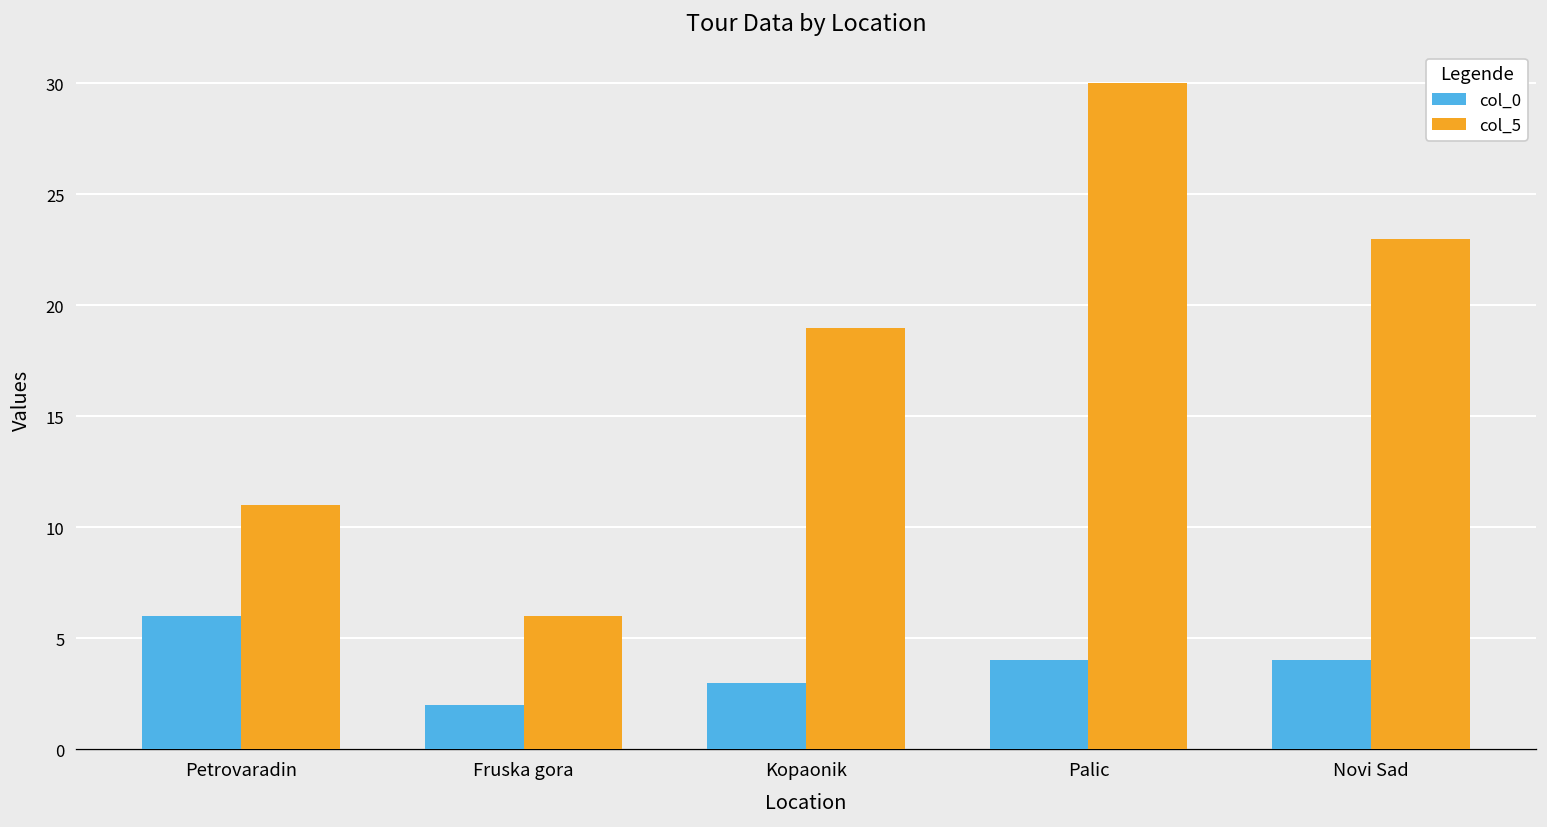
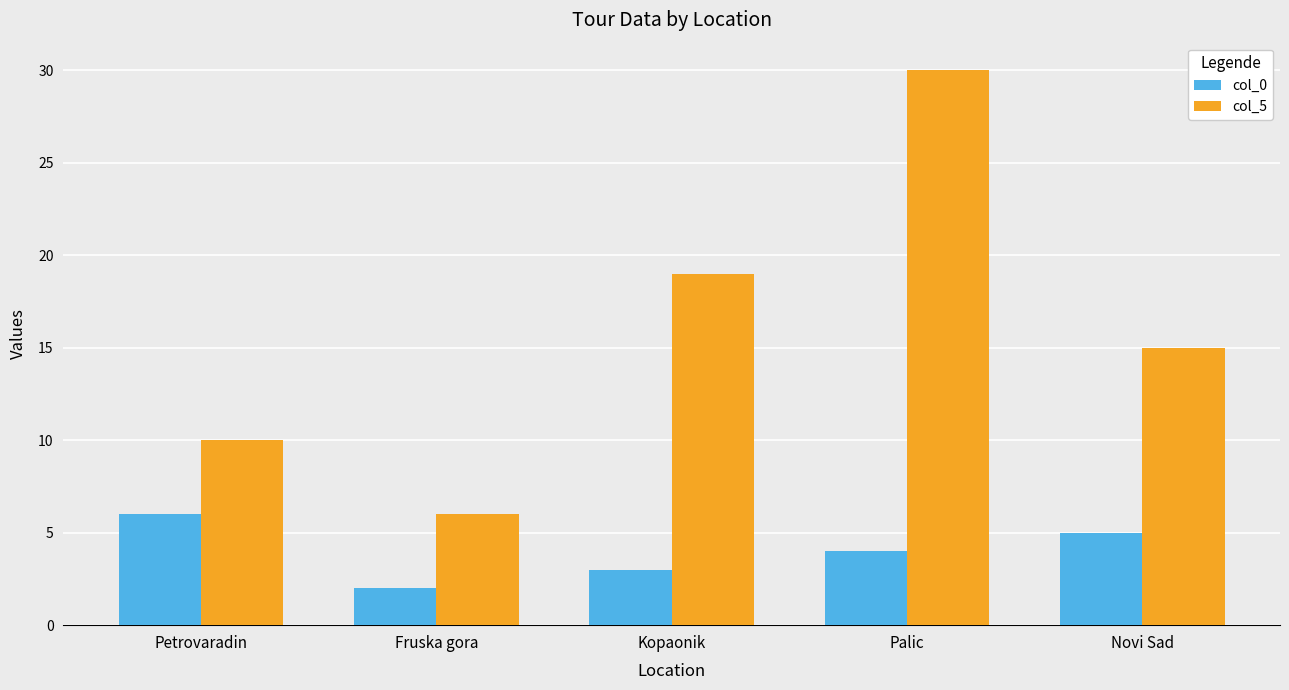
  {
    "col_0": {
      "Petrovaradin": 6,
      "Fruska gora": 2,
      "Kopaonik": 3,
      "Palic": 4,
-     "Novi Sad": 4
+     "Novi Sad": 5
    },
    "col_5": {
-     "Petrovaradin": 11,
+     "Petrovaradin": 10,
      "Fruska gora": 6,
      "Kopaonik": 19,
      "Palic": 30,
-     "Novi Sad": 23
+     "Novi Sad": 15
    }
  }
